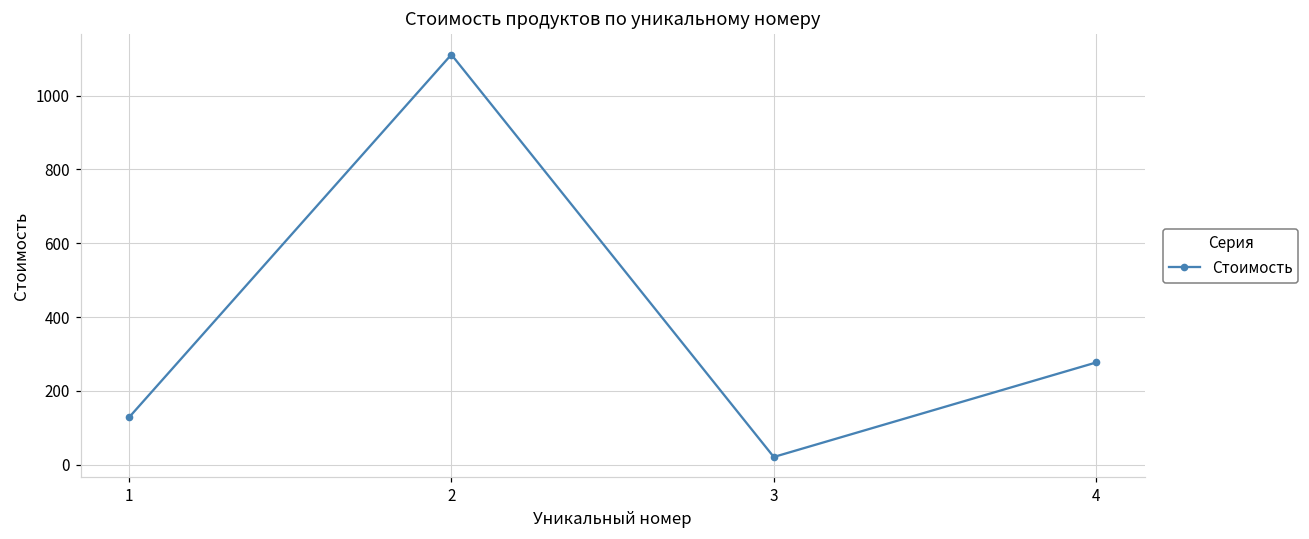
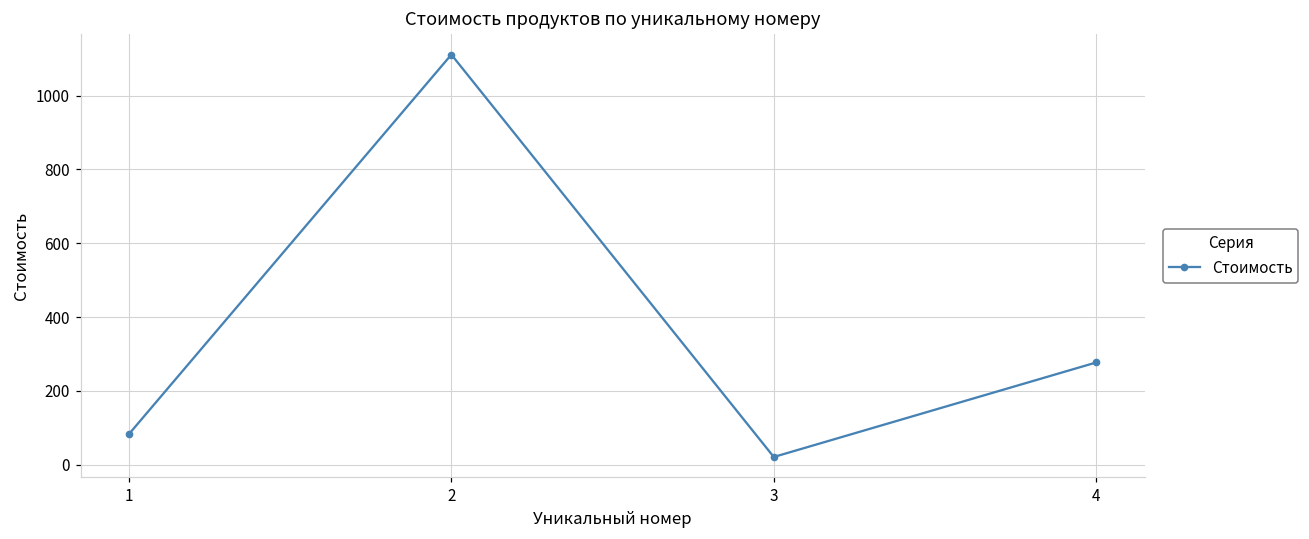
  {
-   "1": 130,
+   "1": 80,
    "2": 1110,
    "3": 20,
    "4": 280
  }
